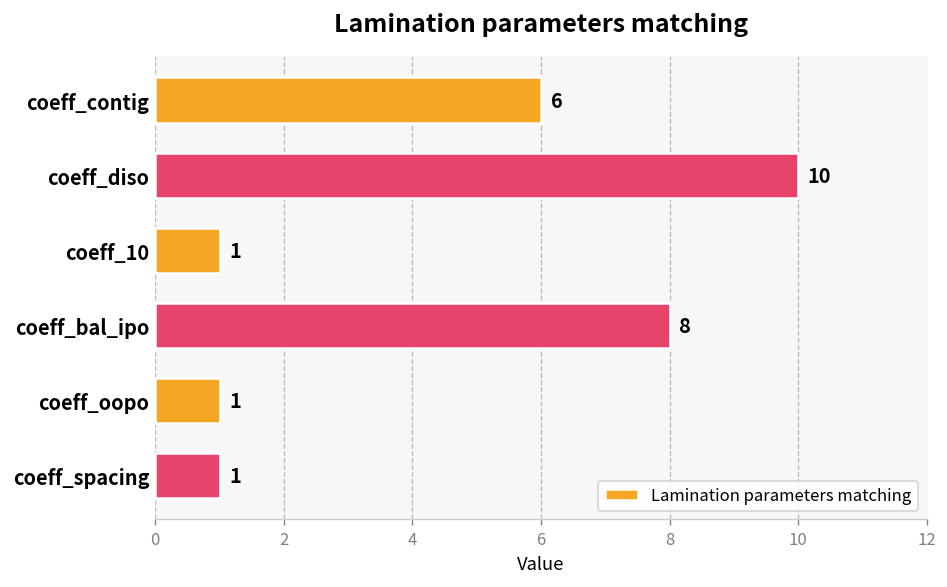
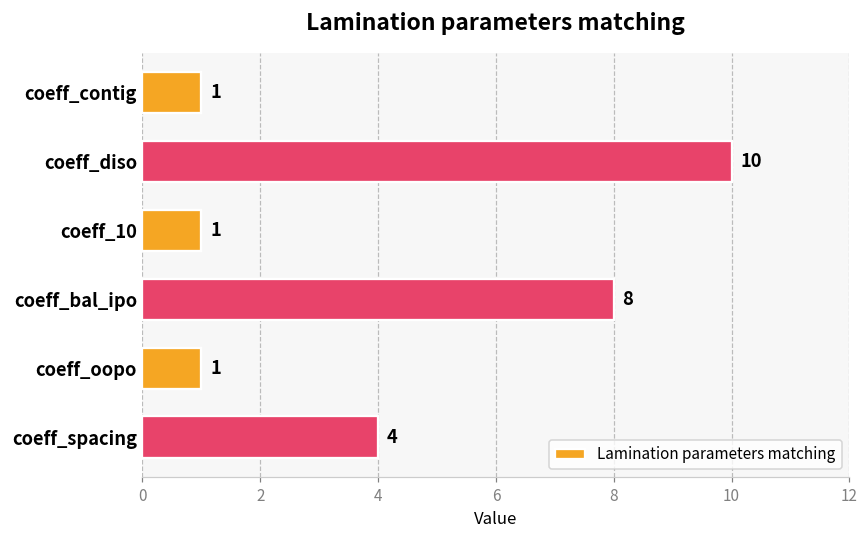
  {
-   "coeff_contig": 6,
+   "coeff_contig": 1,
    "coeff_diso": 10,
    "coeff_10": 1,
    "coeff_bal_ipo": 8,
    "coeff_oopo": 1,
-   "coeff_spacing": 1
+   "coeff_spacing": 4
  }
